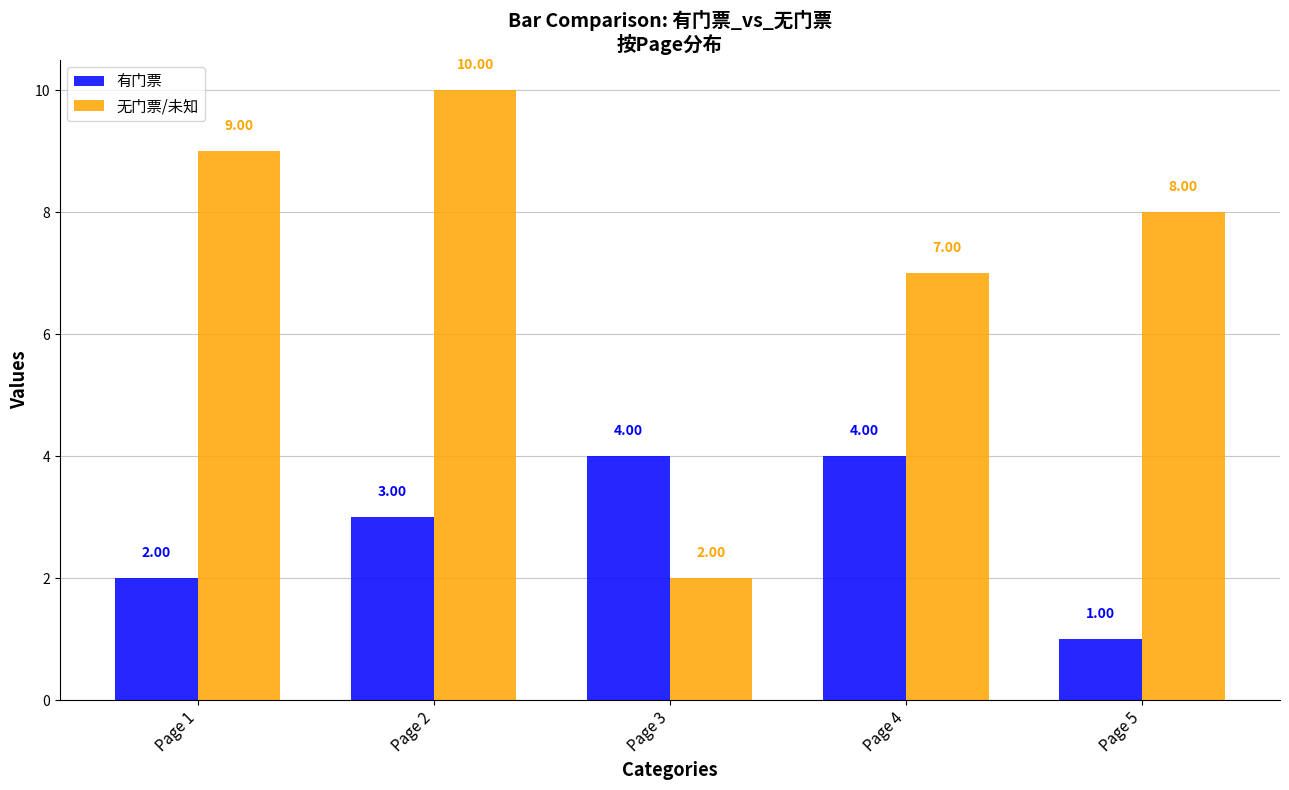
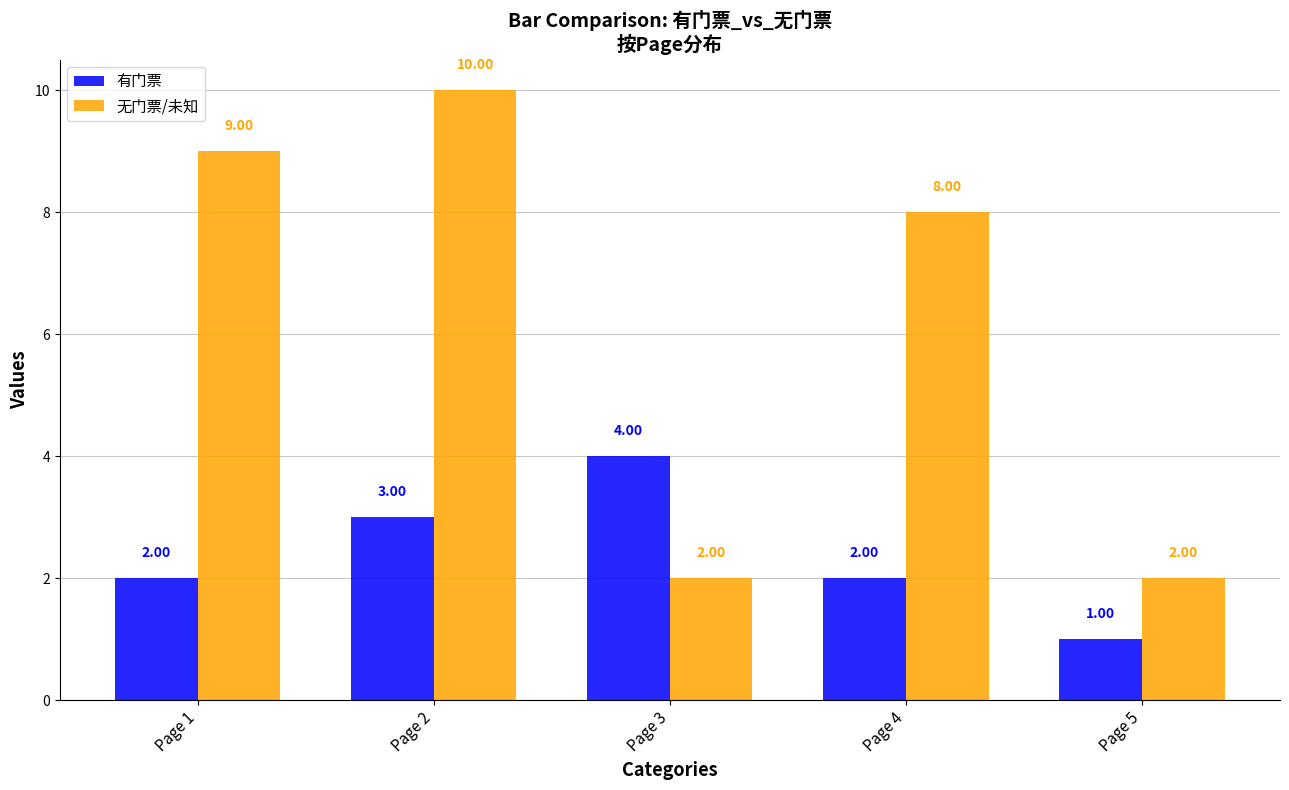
  {
    "有门票": {
      "Page 1": 2.00,
      "Page 2": 3.00,
      "Page 3": 4.00,
-     "Page 4": 4.00,
+     "Page 4": 2.00,
      "Page 5": 1.00
    },
    "无门票/未知": {
      "Page 1": 9.00,
      "Page 2": 10.00,
      "Page 3": 2.00,
-     "Page 4": 7.00,
-     "Page 5": 8.00
+     "Page 4": 8.00,
+     "Page 5": 2.00
    }
  }
